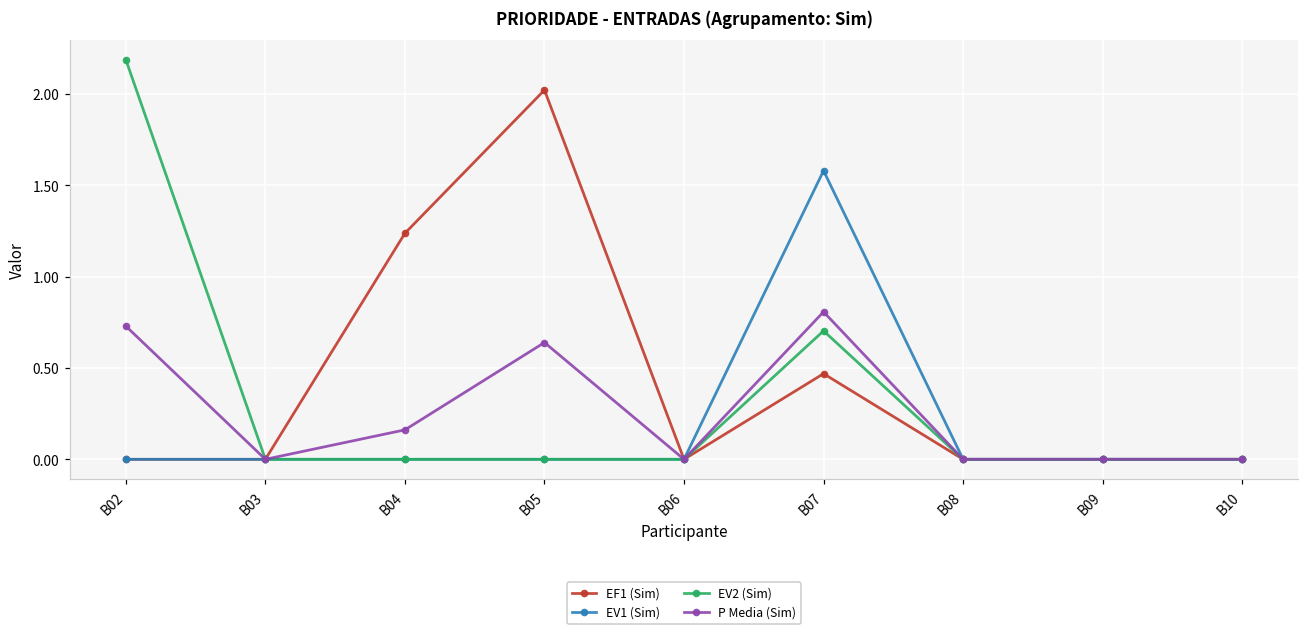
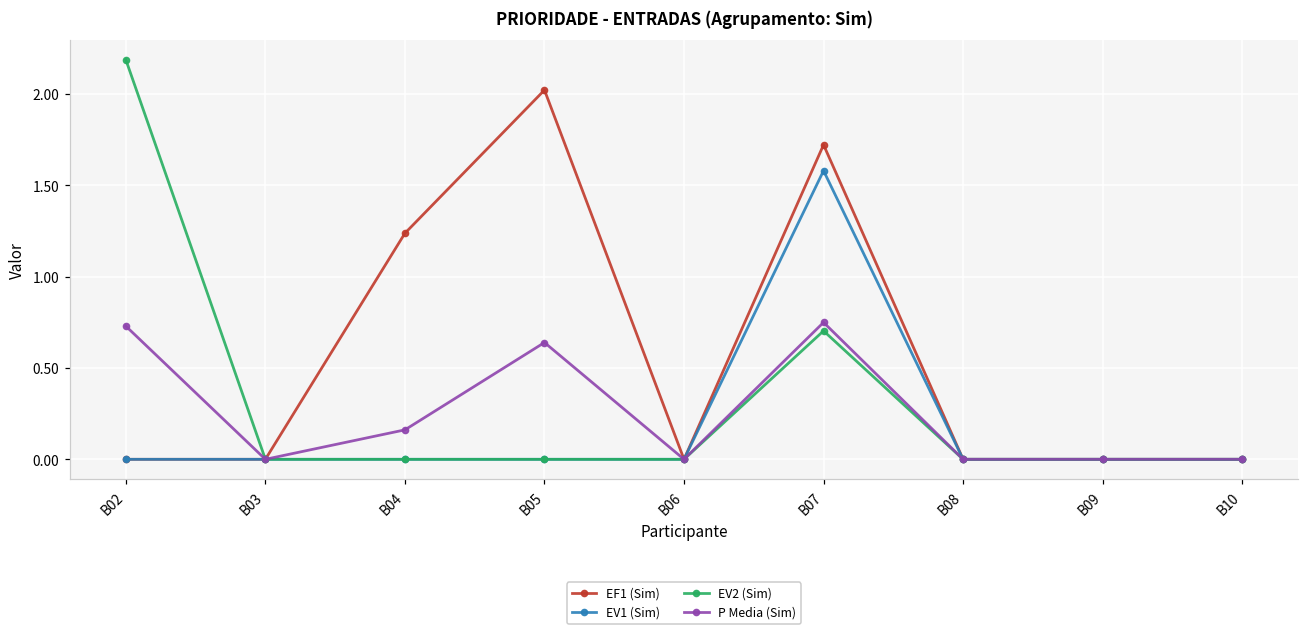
  {
    "EF1 (Sim)": {
      "B04": 1.24,
      "B05": 2.02,
-     "B07": 0.47
+     "B07": 1.72
    },
    "EV1 (Sim)": {
      "B07": 1.58
    },
    "EV2 (Sim)": {
      "B02": 2.19,
      "B07": 0.70
    },
    "P Media (Sim)": {
      "B02": 0.73,
      "B04": 0.16,
      "B05": 0.64,
-     "B07": 0.81
+     "B07": 0.75
    }
  }
